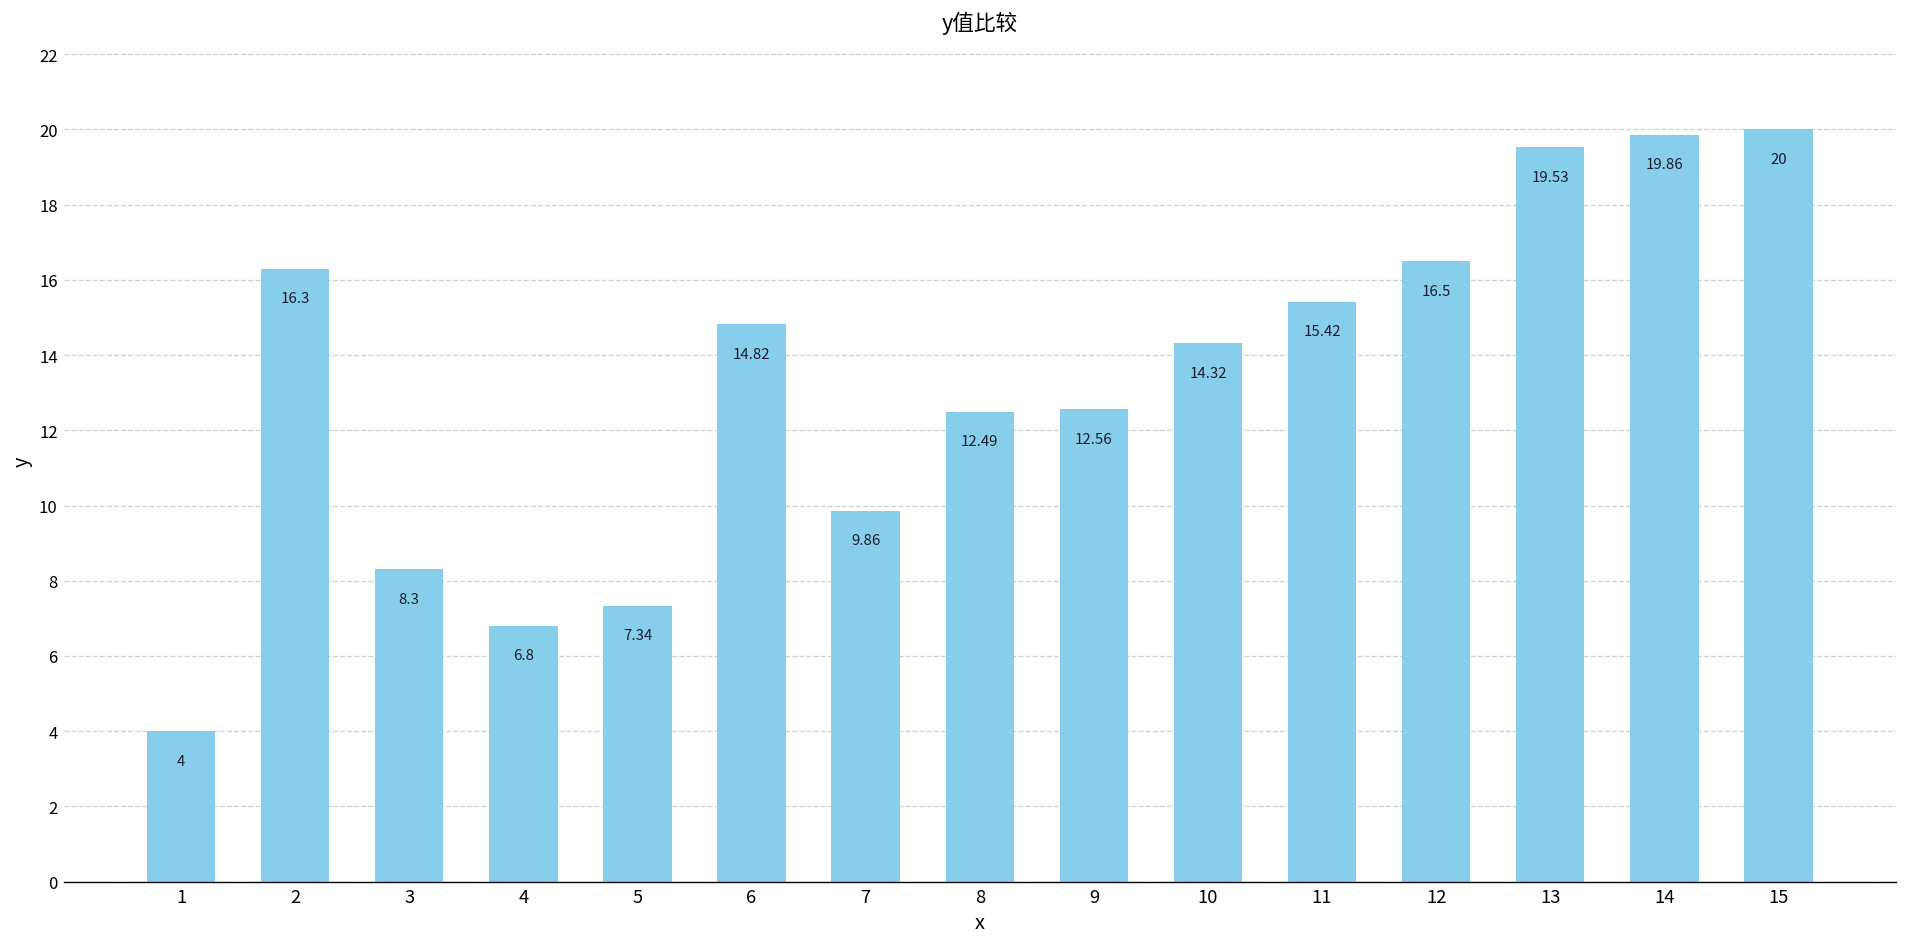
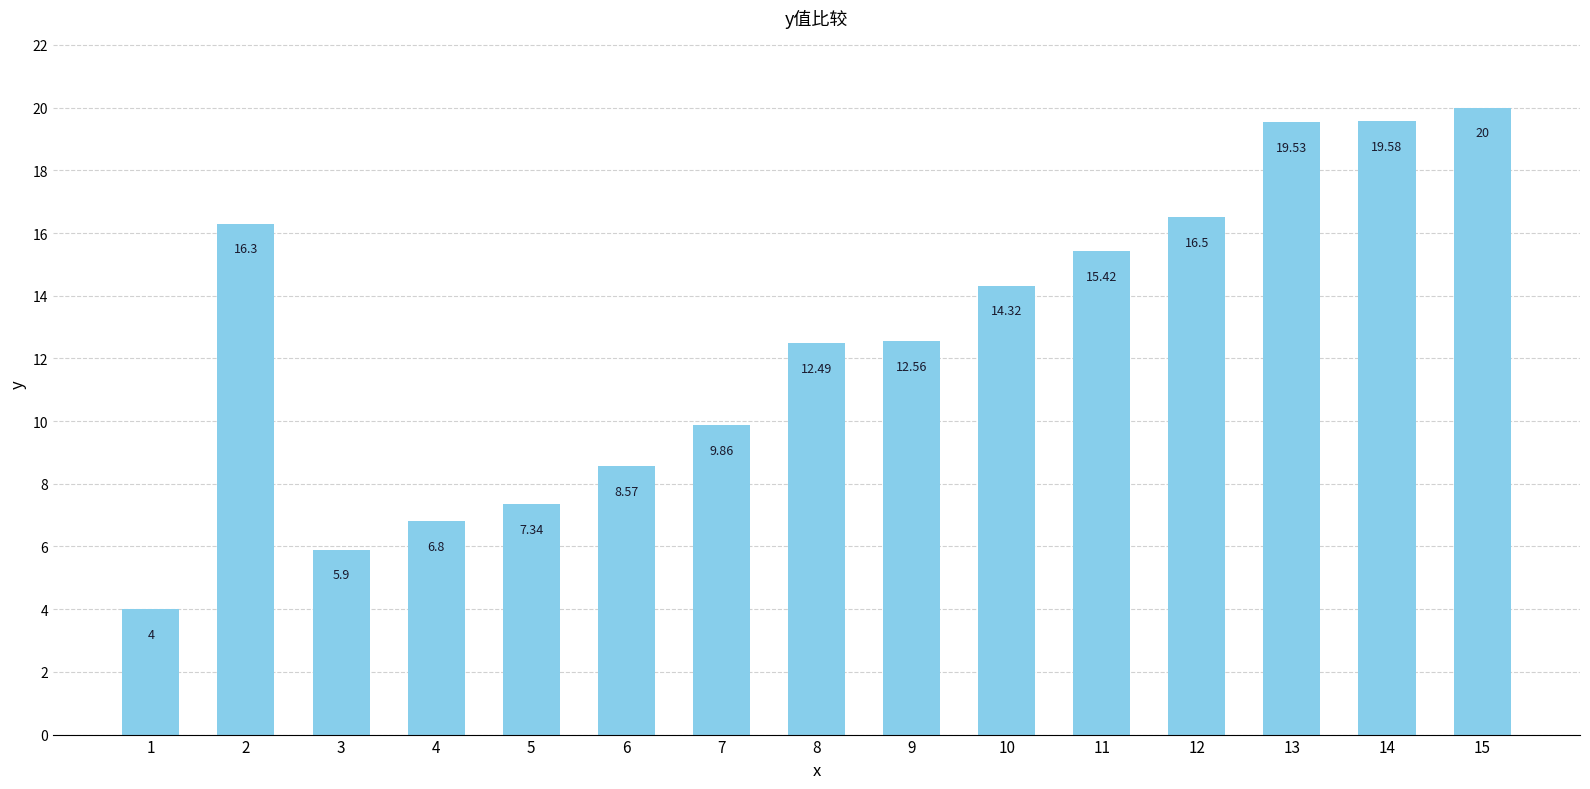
  {
    "1": 4,
    "2": 16.3,
-   "3": 8.3,
+   "3": 5.9,
    "4": 6.8,
    "5": 7.34,
-   "6": 14.82,
+   "6": 8.57,
    "7": 9.86,
    "8": 12.49,
    "9": 12.56,
    "10": 14.32,
    "11": 15.42,
    "12": 16.5,
    "13": 19.53,
-   "14": 19.86,
+   "14": 19.58,
    "15": 20
  }
